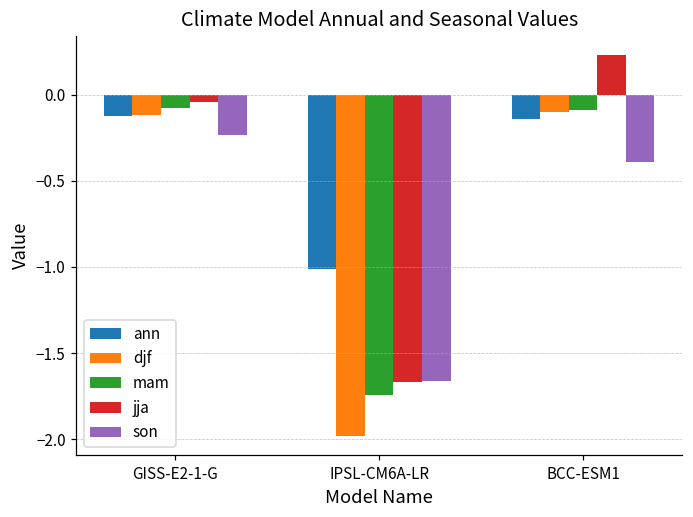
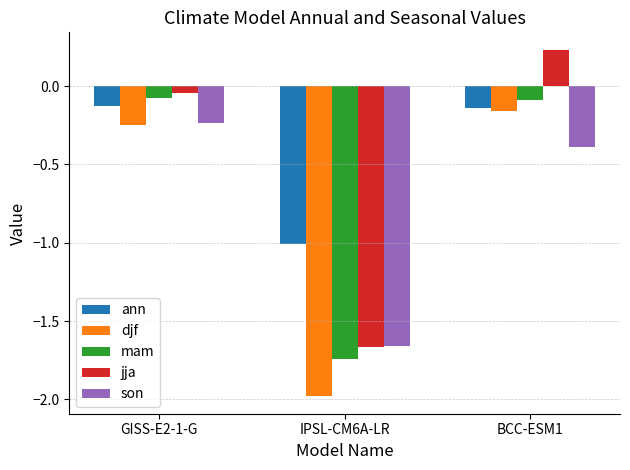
  {
    "ann": {
      "GISS-E2-1-G": -0.13,
      "IPSL-CM6A-LR": -1.01,
      "BCC-ESM1": -0.14
    },
    "djf": {
-     "GISS-E2-1-G": -0.12,
+     "GISS-E2-1-G": -0.25,
      "IPSL-CM6A-LR": -1.98,
-     "BCC-ESM1": -0.10
+     "BCC-ESM1": -0.16
    },
    "mam": {
      "GISS-E2-1-G": -0.08,
      "IPSL-CM6A-LR": -1.74,
      "BCC-ESM1": -0.09
    },
    "jja": {
      "GISS-E2-1-G": -0.04,
      "IPSL-CM6A-LR": -1.67,
      "BCC-ESM1": 0.23
    },
    "son": {
      "GISS-E2-1-G": -0.24,
      "IPSL-CM6A-LR": -1.66,
      "BCC-ESM1": -0.39
    }
  }
